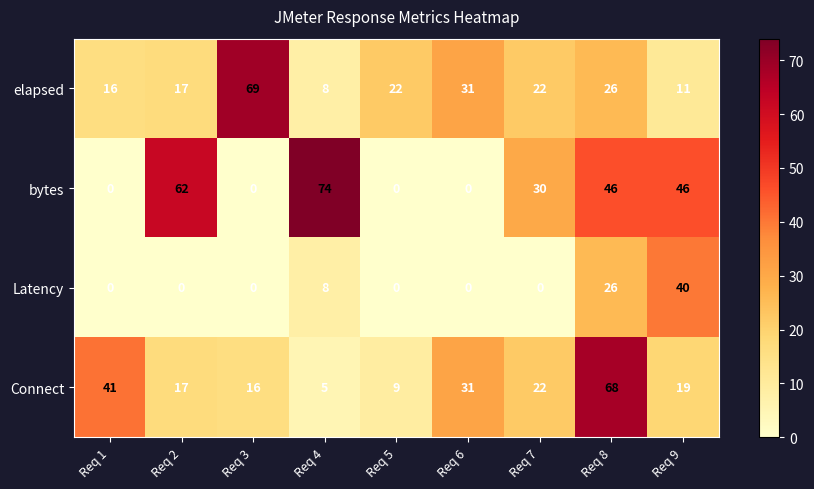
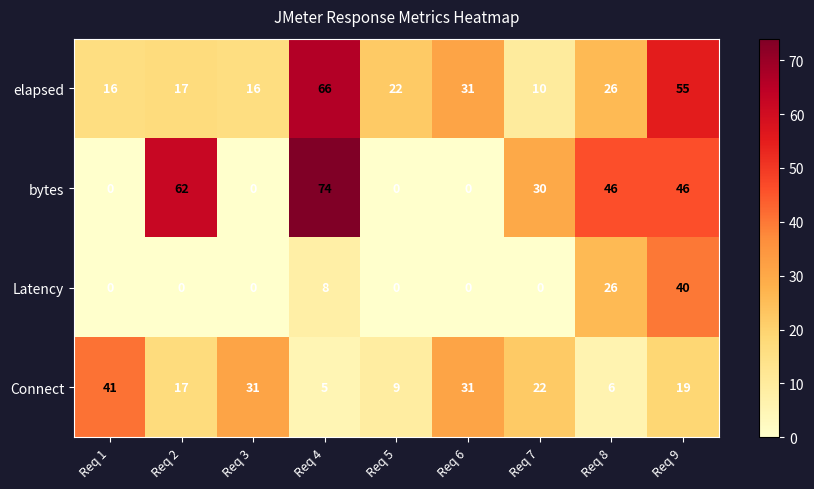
  {
    "elapsed": {
      "Req 1": 16,
      "Req 2": 17,
-     "Req 3": 69,
-     "Req 4": 8,
+     "Req 3": 16,
+     "Req 4": 66,
      "Req 5": 22,
      "Req 6": 31,
-     "Req 7": 22,
+     "Req 7": 10,
      "Req 8": 26,
-     "Req 9": 11
+     "Req 9": 55
    },
    "bytes": {
      "Req 1": 0,
      "Req 2": 62,
      "Req 3": 0,
      "Req 4": 74,
      "Req 5": 0,
      "Req 6": 0,
      "Req 7": 30,
      "Req 8": 46,
      "Req 9": 46
    },
    "Latency": {
      "Req 1": 0,
      "Req 2": 0,
      "Req 3": 0,
      "Req 4": 8,
      "Req 5": 0,
      "Req 6": 0,
      "Req 7": 0,
      "Req 8": 26,
      "Req 9": 40
    },
    "Connect": {
      "Req 1": 41,
      "Req 2": 17,
-     "Req 3": 16,
+     "Req 3": 31,
      "Req 4": 5,
      "Req 5": 9,
      "Req 6": 31,
      "Req 7": 22,
-     "Req 8": 68,
+     "Req 8": 6,
      "Req 9": 19
    }
  }
